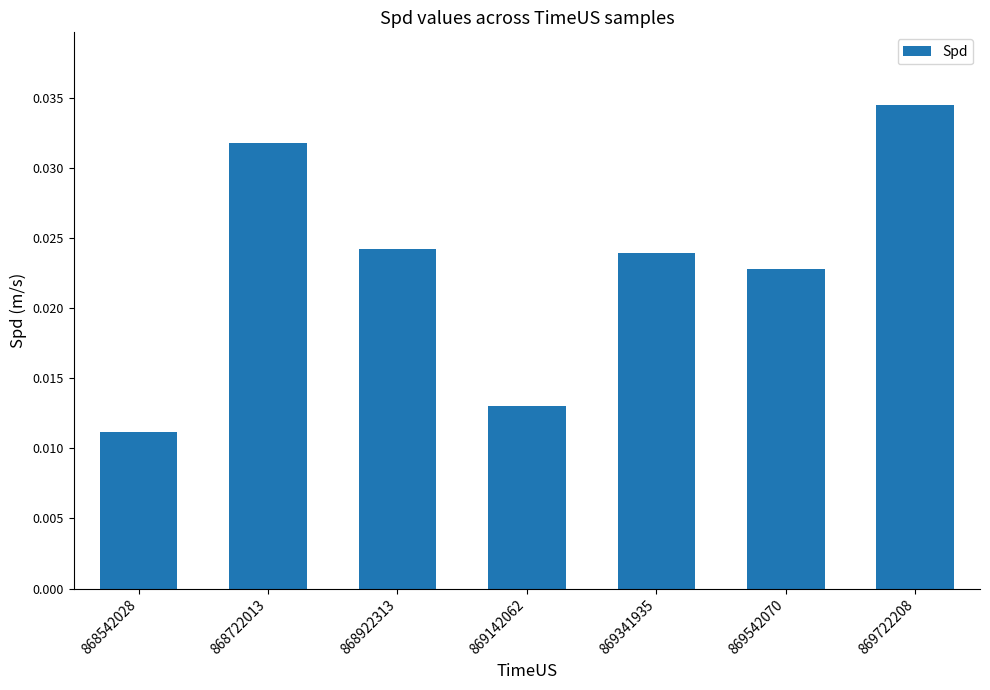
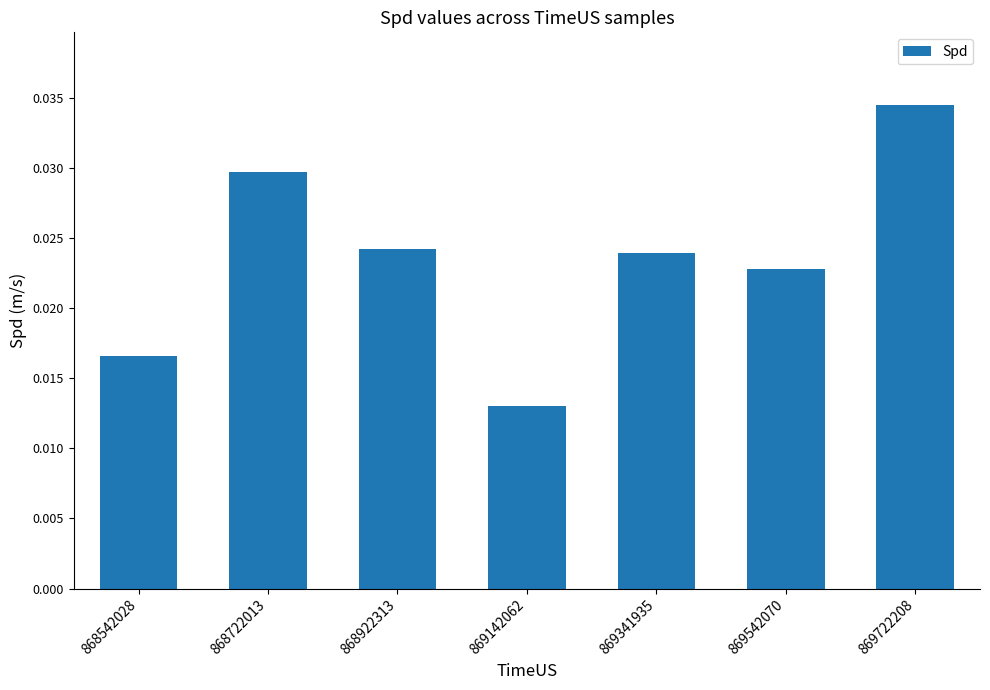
  {
-   "868542028": 0.0112,
-   "868722013": 0.0318,
+   "868542028": 0.0166,
+   "868722013": 0.0297,
    "868922313": 0.0242,
    "869142062": 0.0130,
    "869341935": 0.0239,
    "869542070": 0.0228,
    "869722208": 0.0345
  }
